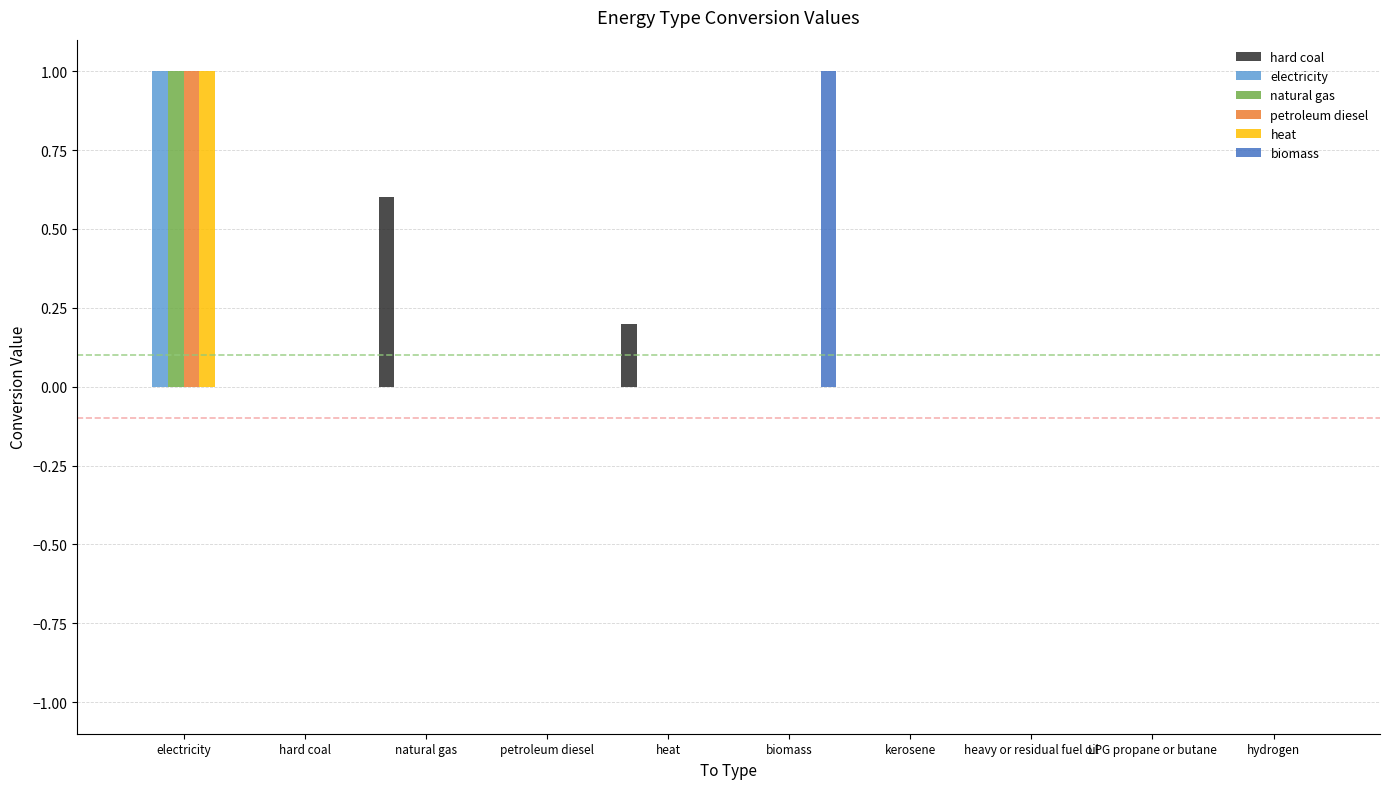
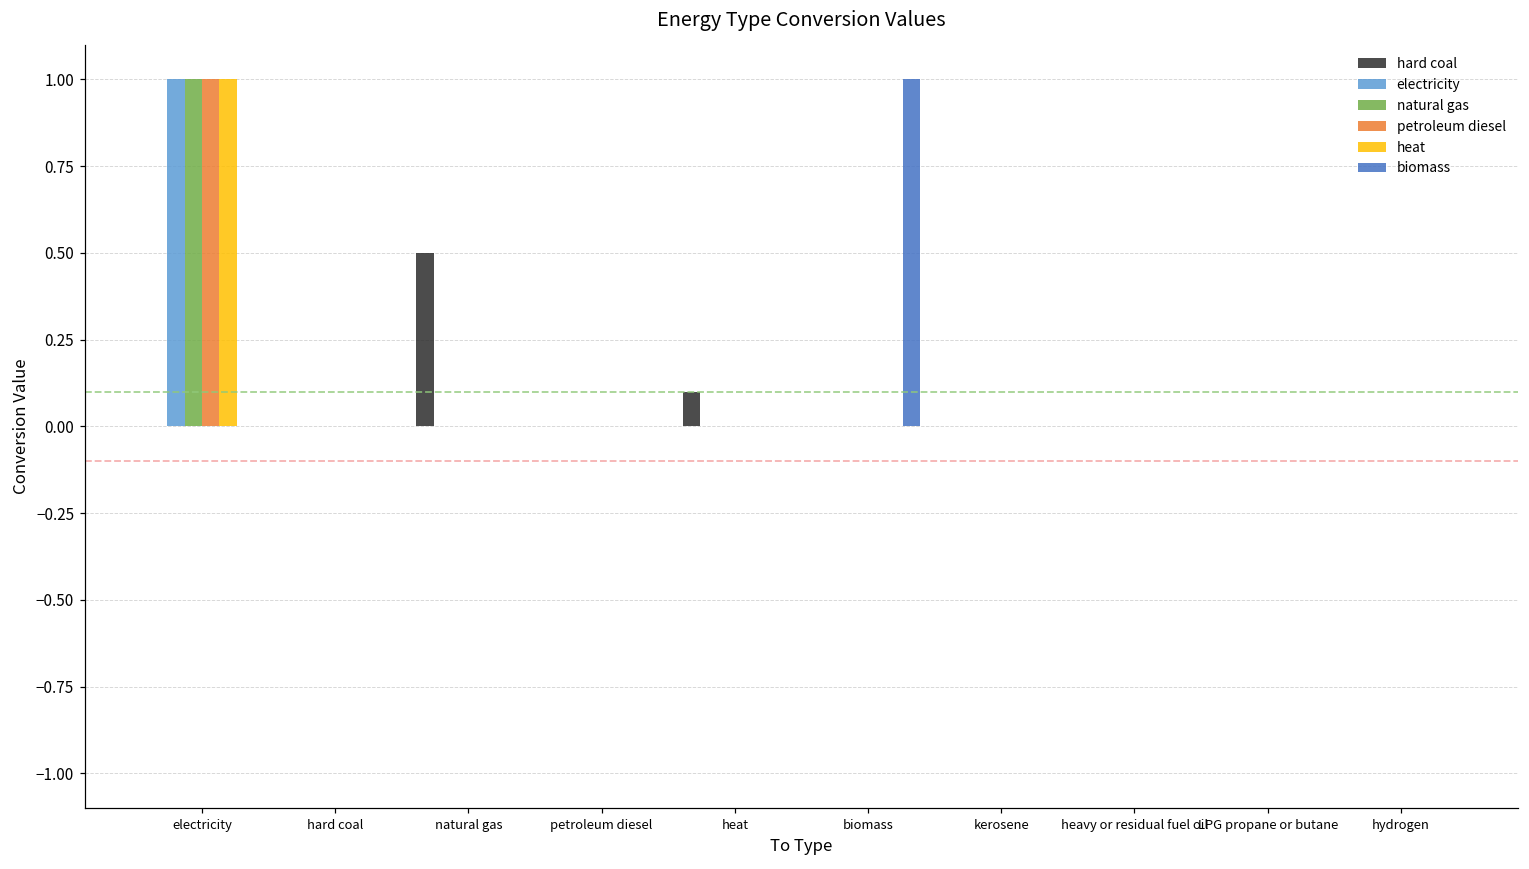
  {
    "hard coal": {
      "electricity": 0.0,
      "hard coal": 0.0,
-     "natural gas": 0.6,
+     "natural gas": 0.5,
      "petroleum diesel": 0.0,
-     "heat": 0.2,
+     "heat": 0.1,
      "biomass": 0.0,
      "kerosene": 0.0,
      "heavy or residual fuel oil": 0.0,
      "LPG propane or butane": 0.0,
      "hydrogen": 0.0
    },
    "natural gas": {
      "electricity": 1.0,
      "hard coal": 0.0,
      "natural gas": 0.0,
      "petroleum diesel": 0.0,
      "heat": 0.0,
      "biomass": 0.0,
      "kerosene": 0.0,
      "heavy or residual fuel oil": 0.0,
      "LPG propane or butane": 0.0,
      "hydrogen": 0.0
    },
    "petroleum diesel": {
      "electricity": 1.0,
      "hard coal": 0.0,
      "natural gas": 0.0,
      "petroleum diesel": 0.0,
      "heat": 0.0,
      "biomass": 0.0,
      "kerosene": 0.0,
      "heavy or residual fuel oil": 0.0,
      "LPG propane or butane": 0.0,
      "hydrogen": 0.0
    },
    "heat": {
      "electricity": 1.0,
      "hard coal": 0.0,
      "natural gas": 0.0,
      "petroleum diesel": 0.0,
      "heat": 0.0,
      "biomass": 0.0,
      "kerosene": 0.0,
      "heavy or residual fuel oil": 0.0,
      "LPG propane or butane": 0.0,
      "hydrogen": 0.0
    }
  }
